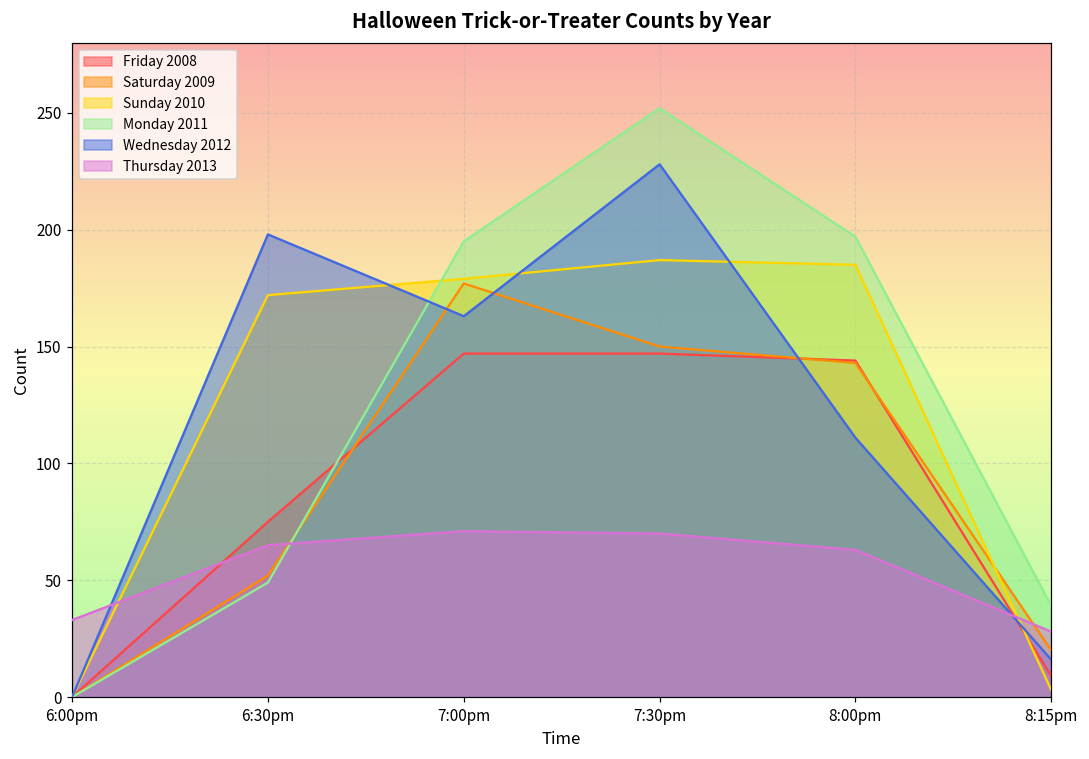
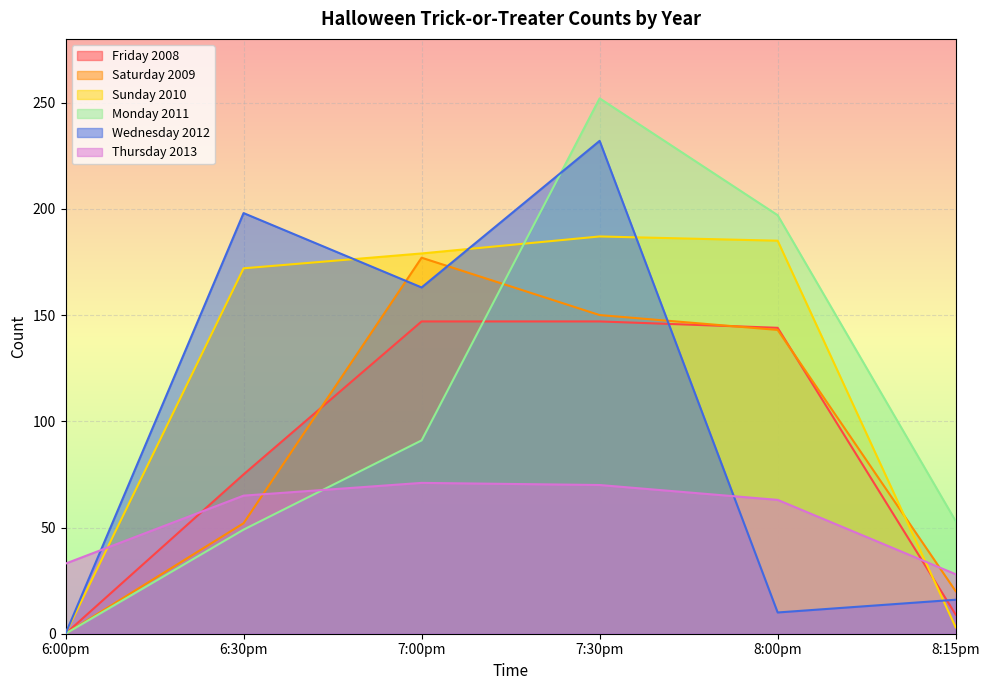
  {
    "Friday 2008": {
      "6:30pm": 75,
      "7:00pm": 147,
      "7:30pm": 147,
      "8:15pm": 9
    },
    "Monday 2011": {
      "6:30pm": 49,
-     "7:00pm": 195,
+     "7:00pm": 91,
      "7:30pm": 252,
      "8:00pm": 197,
-     "8:15pm": 39
+     "8:15pm": 53
    },
    "Wednesday 2012": {
      "6:30pm": 198,
      "7:00pm": 163,
-     "7:30pm": 228,
-     "8:00pm": 111,
+     "7:30pm": 232,
+     "8:00pm": 10,
      "8:15pm": 16
    },
    "Thursday 2013": {
      "6:00pm": 33,
      "6:30pm": 65,
      "7:00pm": 71,
      "7:30pm": 70,
      "8:00pm": 63,
      "8:15pm": 28
    }
  }
